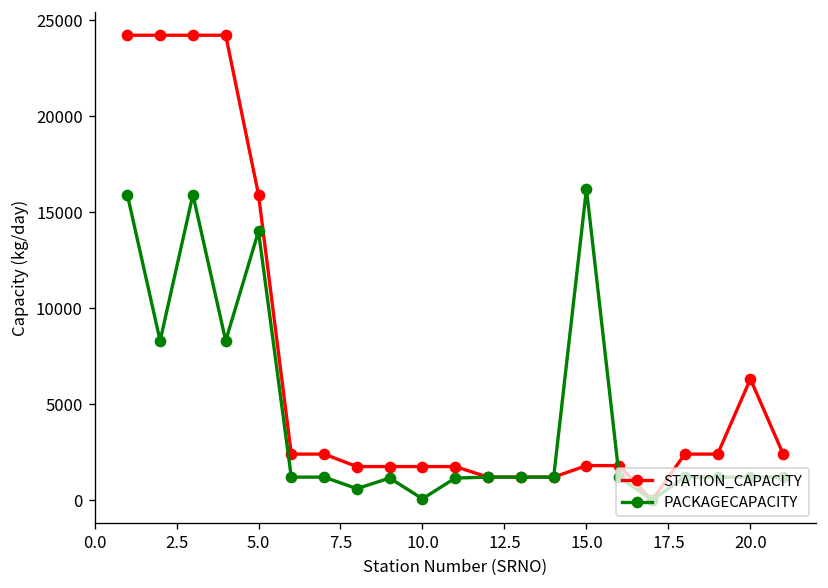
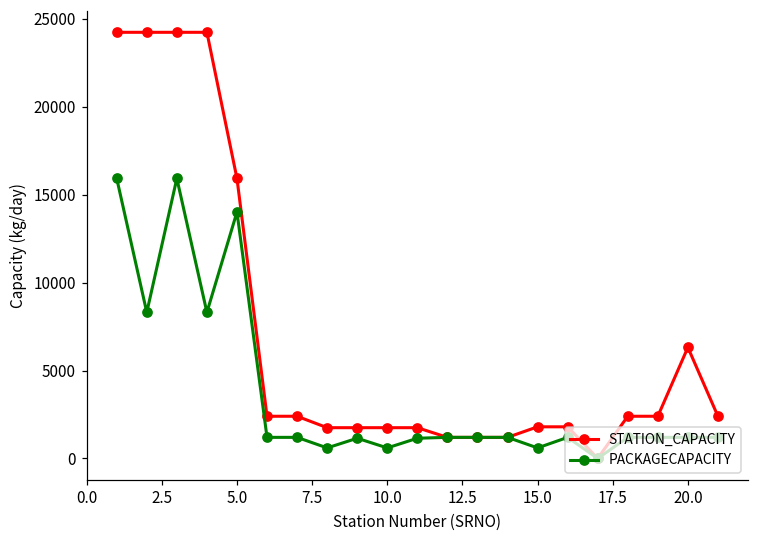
  {
    "STATION_CAPACITY": {
      "5.0": 15900,
      "10.0": 1800,
      "15.0": 1800,
      "20.0": 6300
    },
    "PACKAGECAPACITY": {
      "5.0": 14000,
-     "10.0": 100,
-     "15.0": 16200
+     "10.0": 600,
+     "15.0": 600
    }
  }
